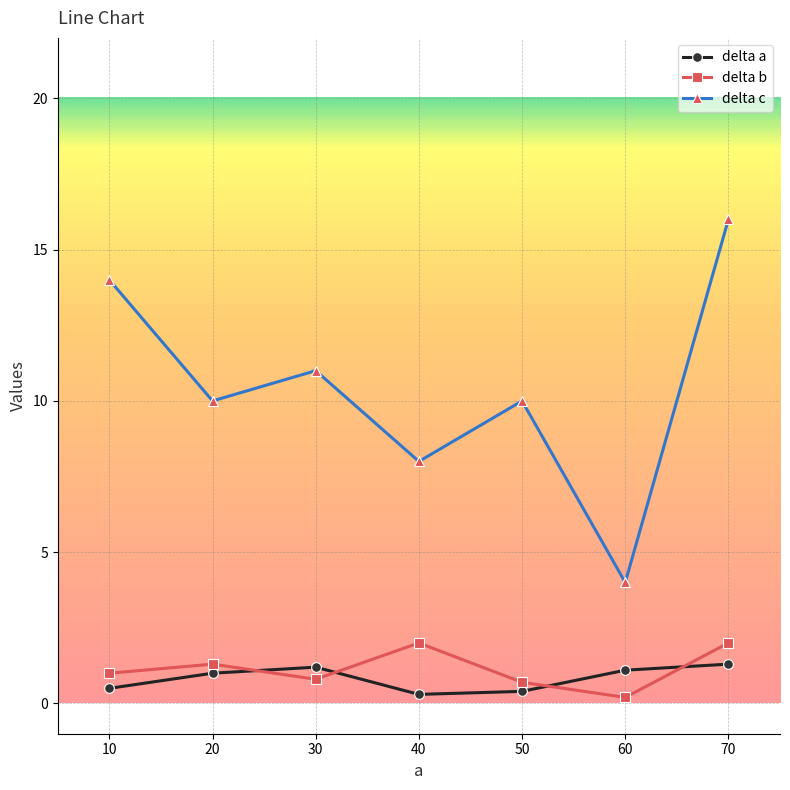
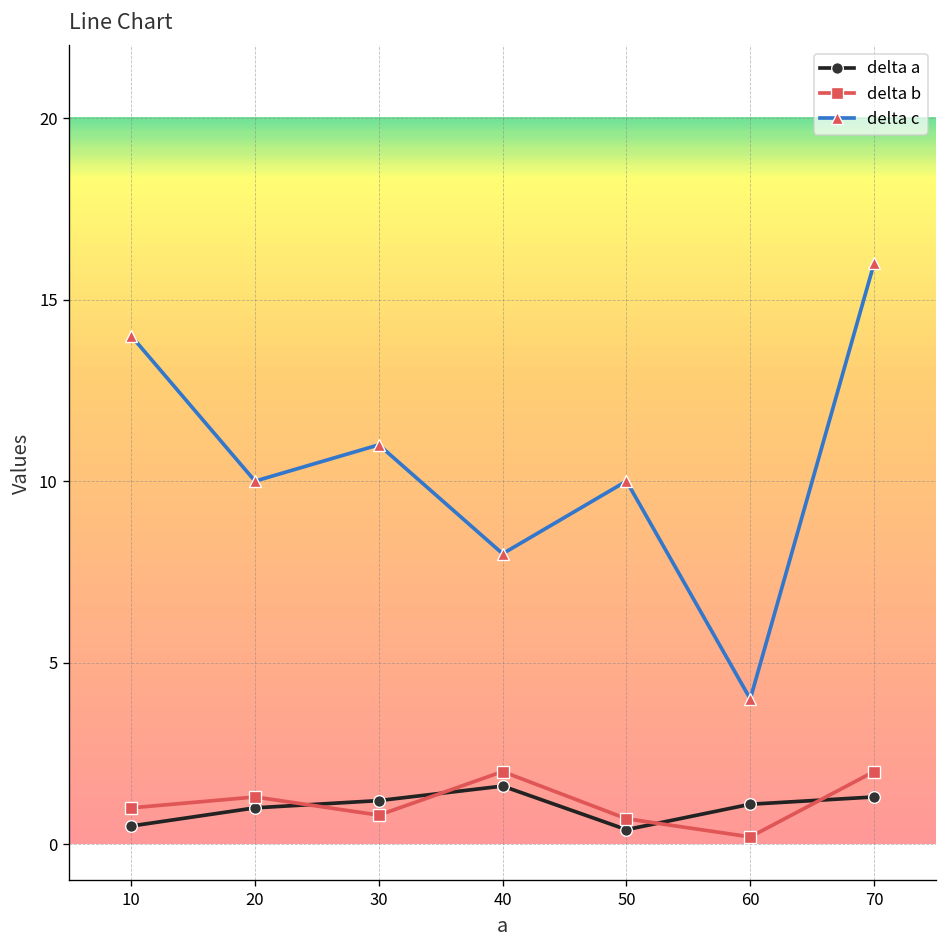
  {
    "delta a": {
      "10": 0.5,
      "20": 1.0,
      "30": 1.2,
-     "40": 0.3,
+     "40": 1.6,
      "50": 0.4,
      "60": 1.1,
      "70": 1.3
    },
    "delta b": {
      "10": 1.0,
      "20": 1.3,
      "30": 0.8,
      "40": 2.0,
      "50": 0.7,
      "60": 0.2,
      "70": 2.0
    },
    "delta c": {
      "10": 14.0,
      "20": 10.0,
      "30": 11.0,
      "40": 8.0,
      "50": 10.0,
      "60": 4.0,
      "70": 16.0
    }
  }
